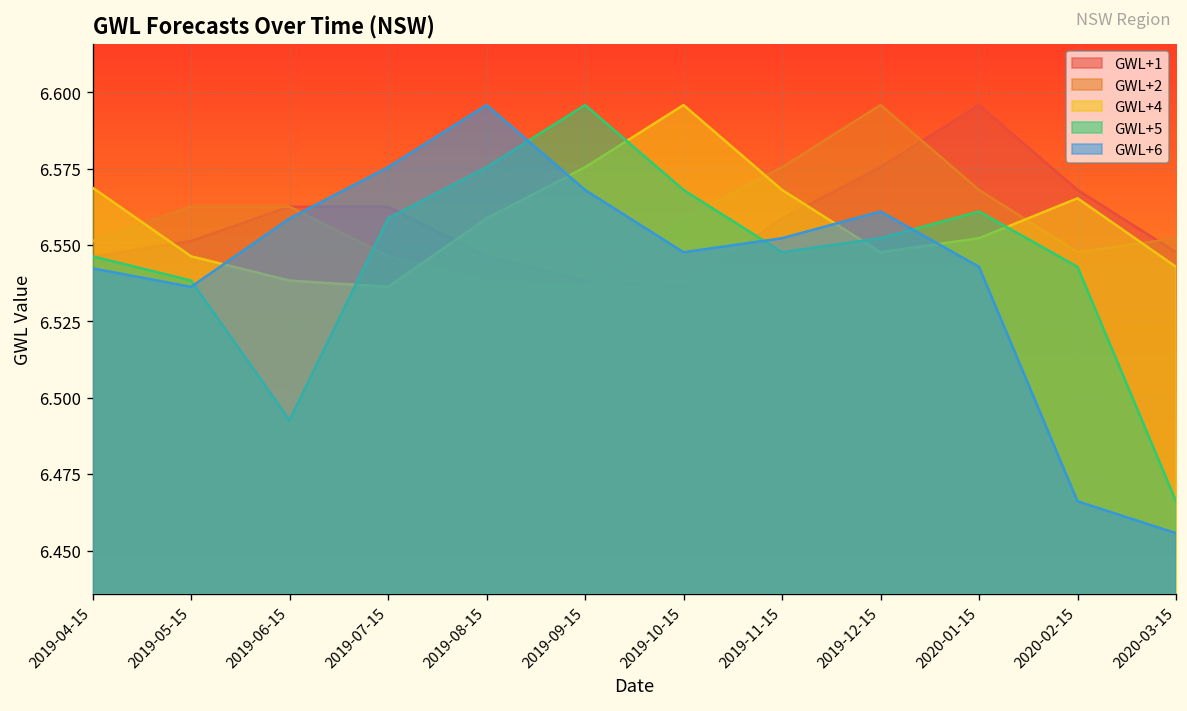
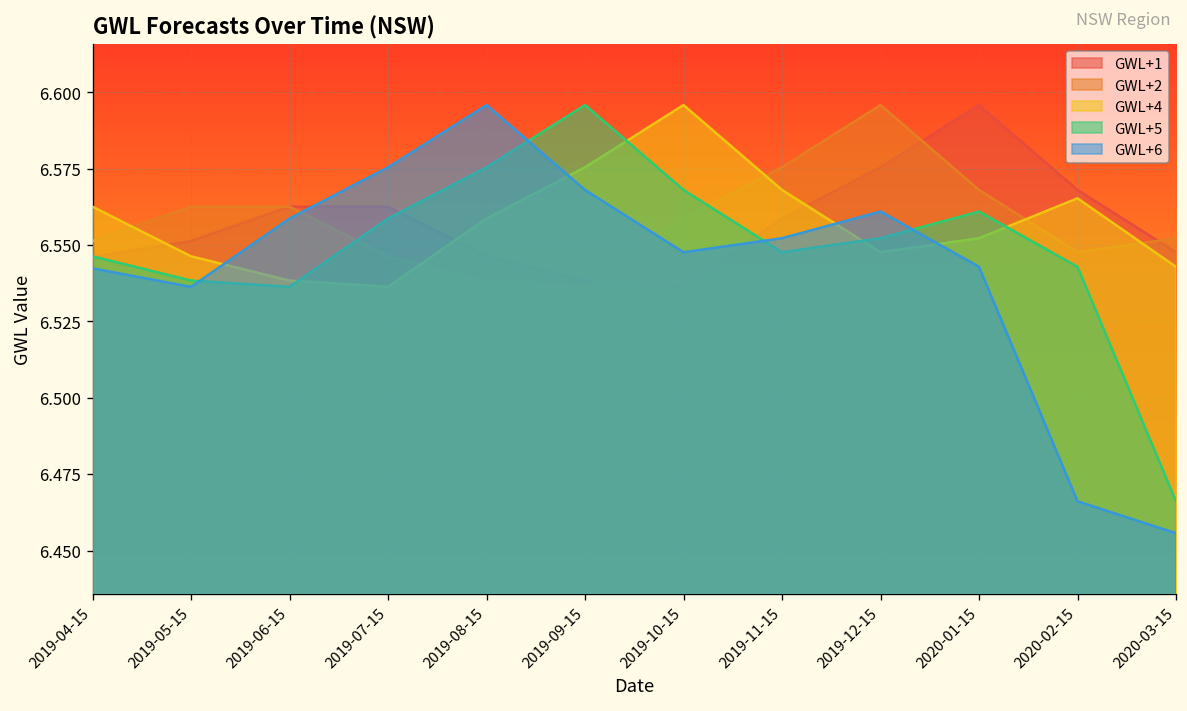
  {
    "GWL+4": {
-     "2019-04-15": 6.569,
+     "2019-04-15": 6.563,
      "2019-05-15": 6.546,
      "2019-06-15": 6.538,
      "2019-07-15": 6.536,
      "2019-08-15": 6.559,
      "2019-09-15": 6.575,
      "2019-10-15": 6.596,
      "2019-11-15": 6.568,
      "2019-12-15": 6.548,
      "2020-01-15": 6.552,
      "2020-02-15": 6.565,
      "2020-03-15": 6.543
    },
    "GWL+5": {
      "2019-05-15": 6.538,
-     "2019-06-15": 6.493,
+     "2019-06-15": 6.536,
      "2019-07-15": 6.559,
      "2019-08-15": 6.575,
      "2019-09-15": 6.596,
      "2019-10-15": 6.568,
      "2019-11-15": 6.548,
      "2019-12-15": 6.552,
      "2020-01-15": 6.561,
      "2020-02-15": 6.543,
      "2020-03-15": 6.466
    },
    "GWL+6": {
      "2019-04-15": 6.542,
      "2019-05-15": 6.536,
      "2019-06-15": 6.559,
      "2019-07-15": 6.575,
      "2019-08-15": 6.596,
      "2019-09-15": 6.568,
      "2019-10-15": 6.548,
      "2019-11-15": 6.552,
      "2019-12-15": 6.561,
      "2020-01-15": 6.543,
      "2020-02-15": 6.466,
      "2020-03-15": 6.456
    }
  }
